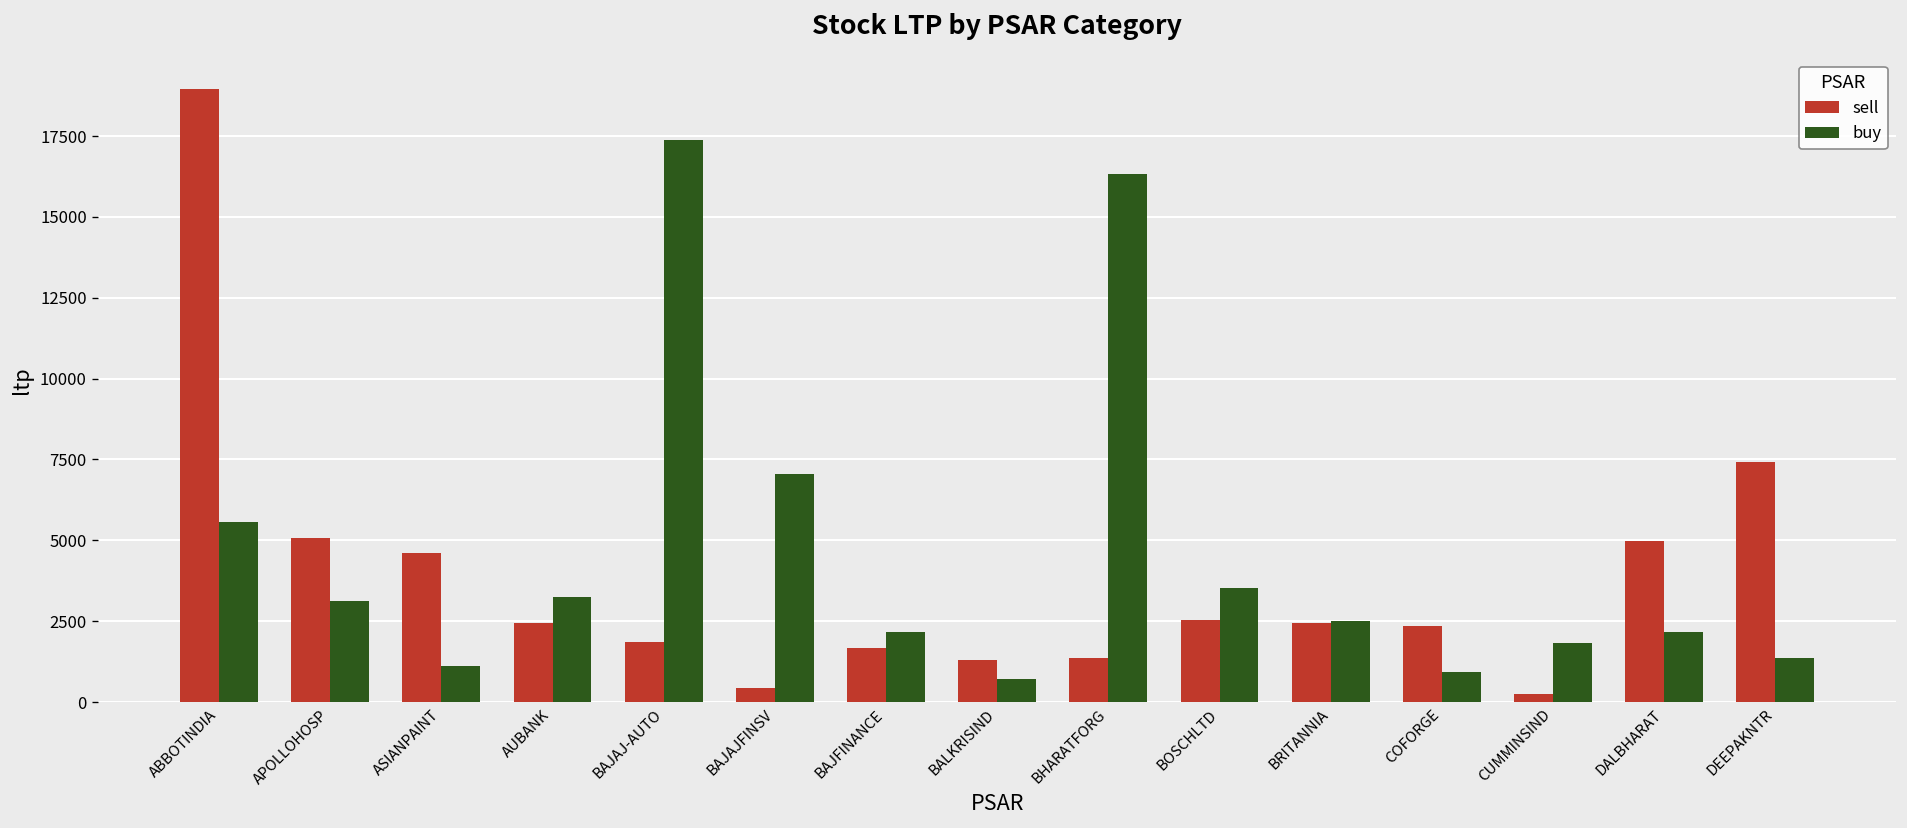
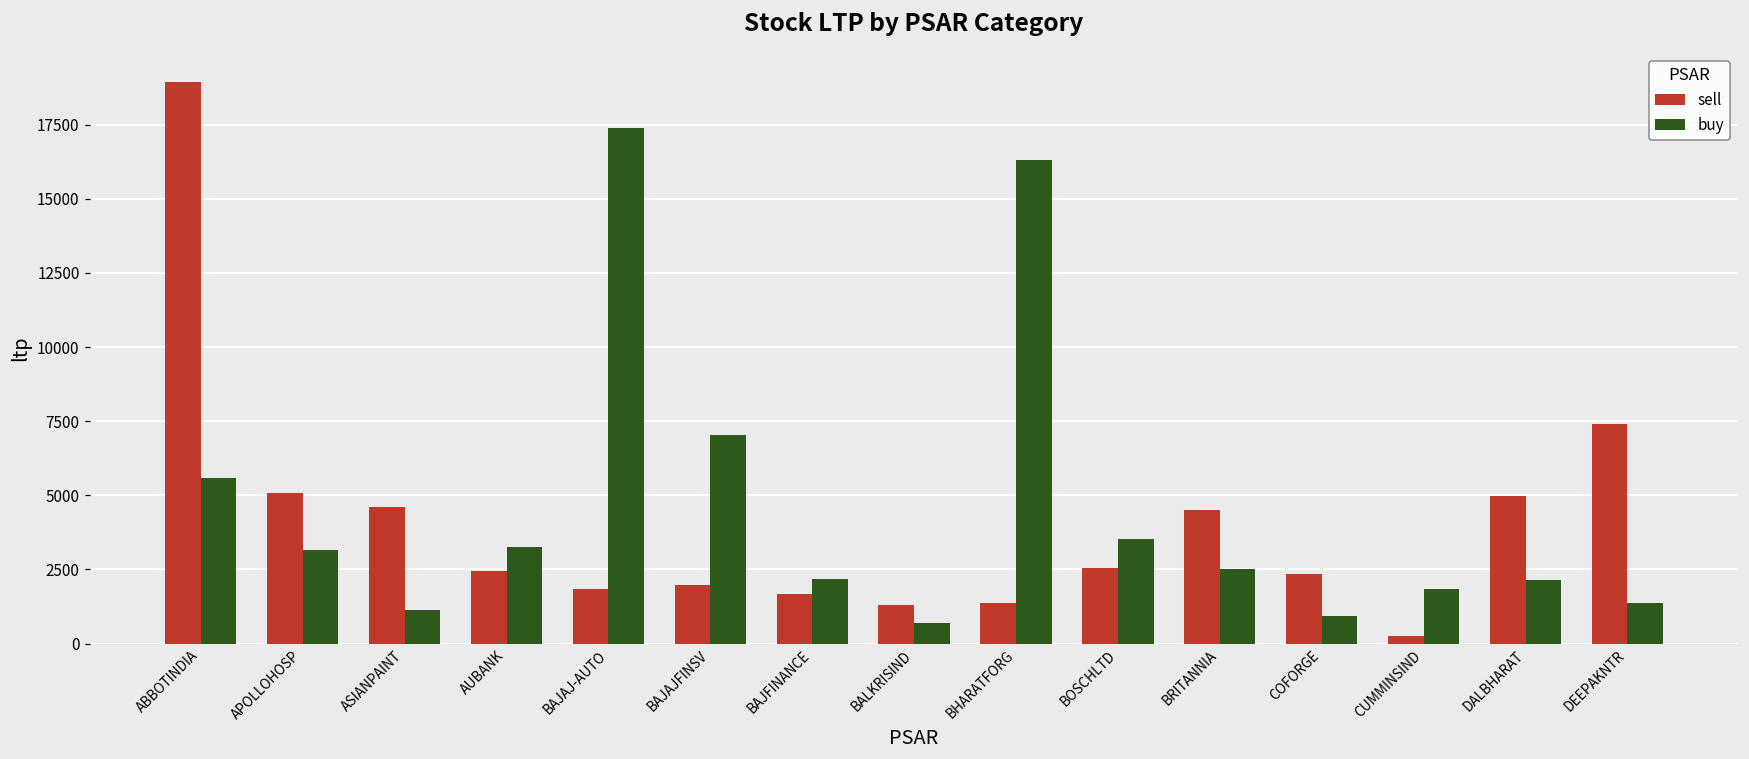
  {
    "sell": {
      "ABBOTINDIA": 18900,
      "APOLLOHOSP": 5100,
      "ASIANPAINT": 4600,
      "AUBANK": 2400,
      "BAJAJ-AUTO": 1800,
-     "BAJAJFINSV": 400,
+     "BAJAJFINSV": 2000,
      "BAJFINANCE": 1700,
      "BALKRISIND": 1300,
      "BHARATFORG": 1400,
      "BOSCHLTD": 2600,
-     "BRITANNIA": 2400,
+     "BRITANNIA": 4500,
      "COFORGE": 2300,
      "CUMMINSIND": 300,
      "DALBHARAT": 5000,
      "DEEPAKNTR": 7400
    },
    "buy": {
      "ABBOTINDIA": 5600,
      "APOLLOHOSP": 3100,
      "ASIANPAINT": 1100,
      "AUBANK": 3200,
      "BAJAJ-AUTO": 17400,
      "BAJAJFINSV": 7000,
      "BAJFINANCE": 2200,
      "BALKRISIND": 700,
      "BHARATFORG": 16300,
      "BOSCHLTD": 3500,
      "BRITANNIA": 2500,
      "COFORGE": 900,
      "CUMMINSIND": 1800,
      "DALBHARAT": 2200,
      "DEEPAKNTR": 1400
    }
  }
